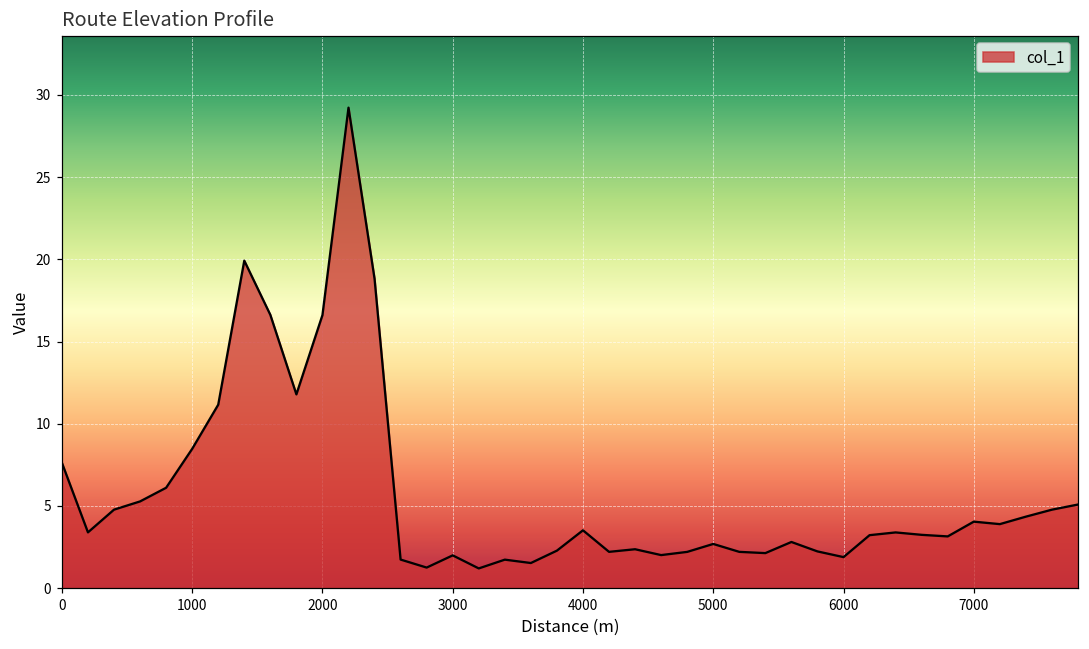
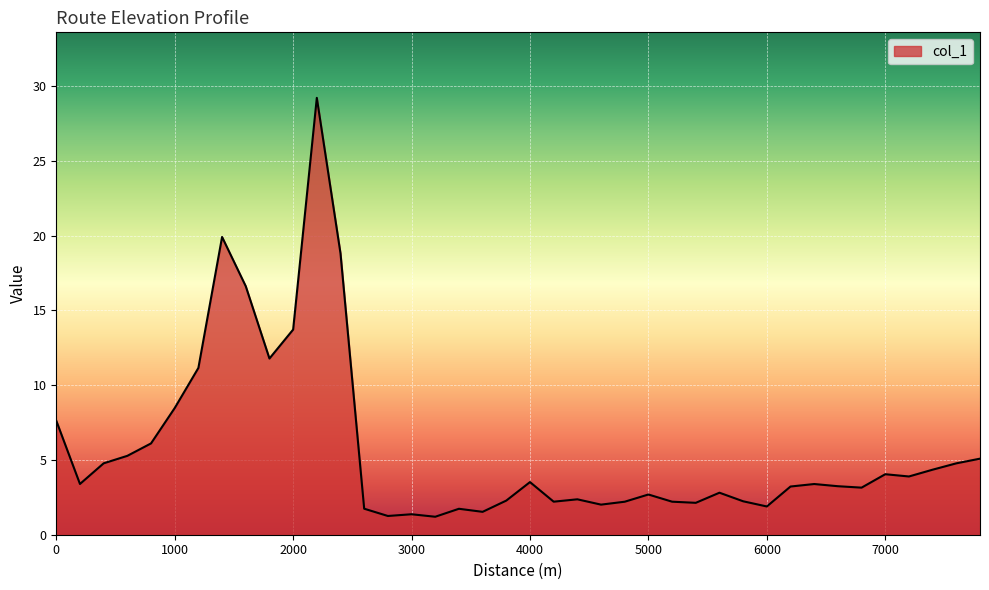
  {
    "0": 7.6,
    "1000": 8.5,
-   "2000": 16.6,
-   "3000": 2.0,
+   "2000": 13.7,
+   "3000": 1.4,
    "4000": 3.5,
    "5000": 2.7,
    "6000": 1.9,
    "7000": 4.0
  }
